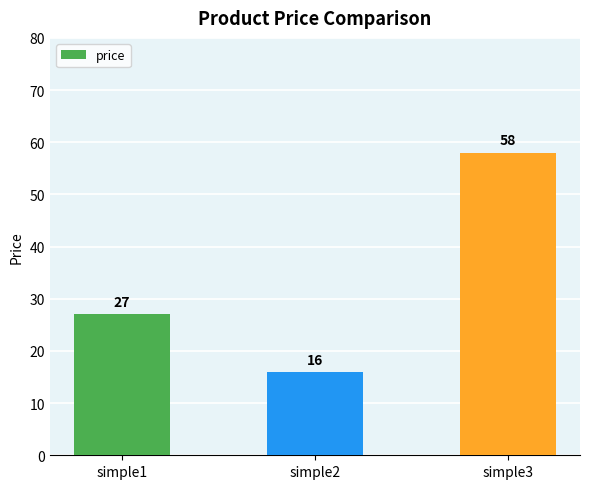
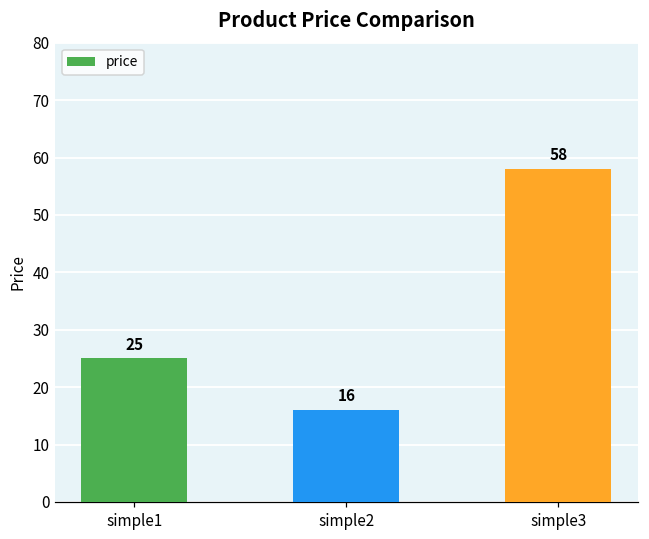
  {
-   "simple1": 27,
+   "simple1": 25,
    "simple2": 16,
    "simple3": 58
  }
